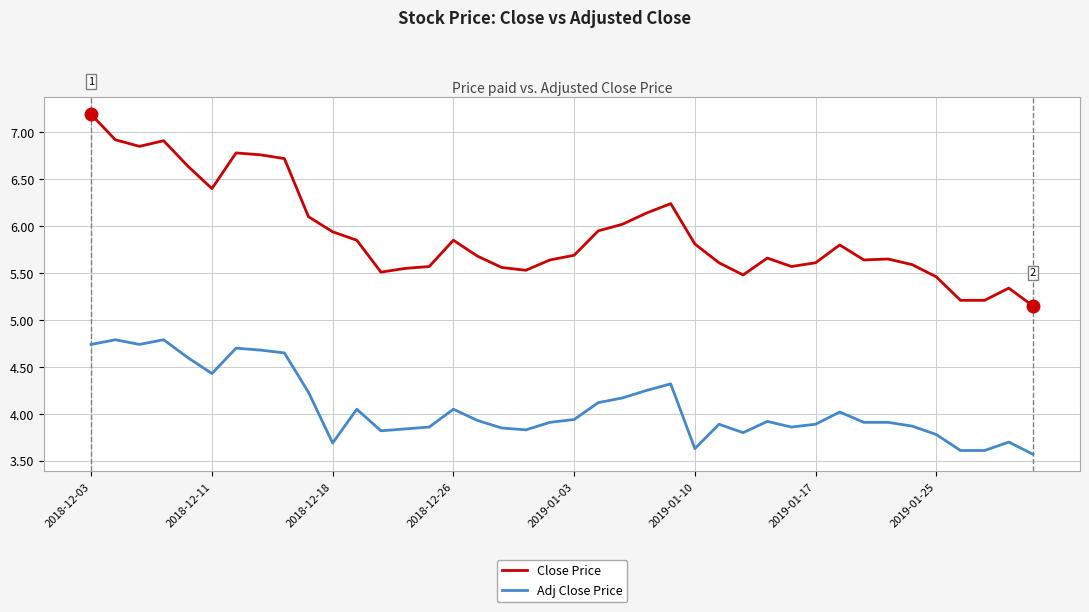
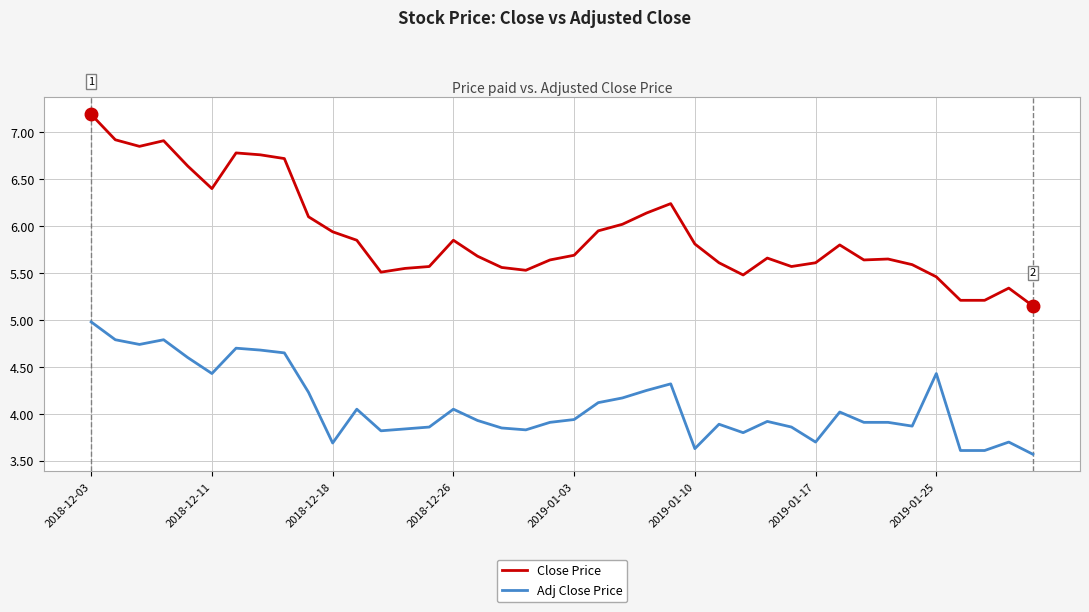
  {
    "Adj Close Price": {
-     "2018-12-03": 4.7,
+     "2018-12-03": 5.0,
      "2018-12-11": 4.4,
      "2018-12-18": 3.7,
      "2018-12-26": 4.1,
      "2019-01-03": 3.9,
      "2019-01-10": 3.6,
-     "2019-01-17": 3.9,
-     "2019-01-25": 3.8
+     "2019-01-17": 3.7,
+     "2019-01-25": 4.4
    }
  }
